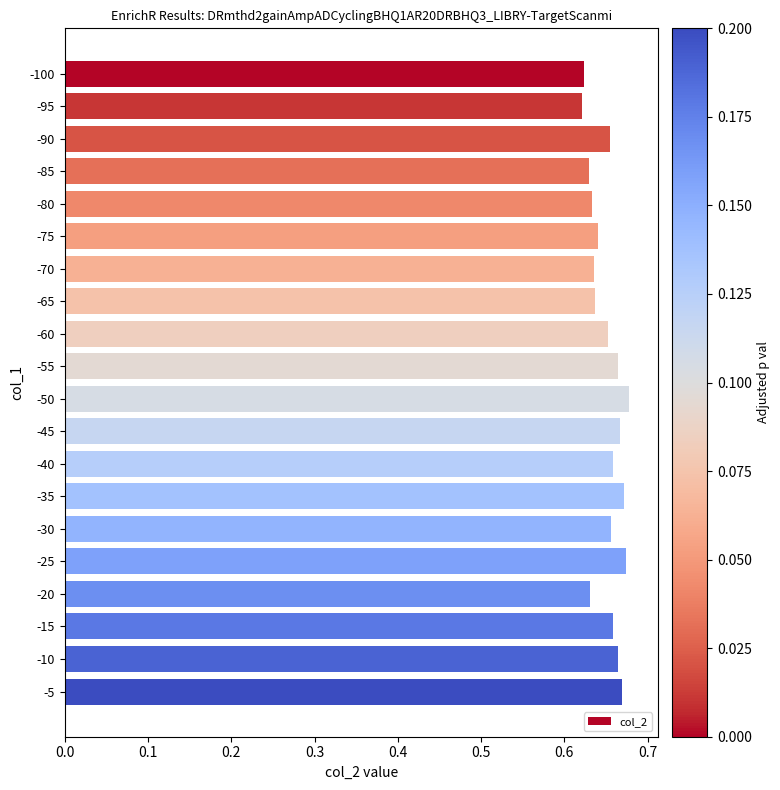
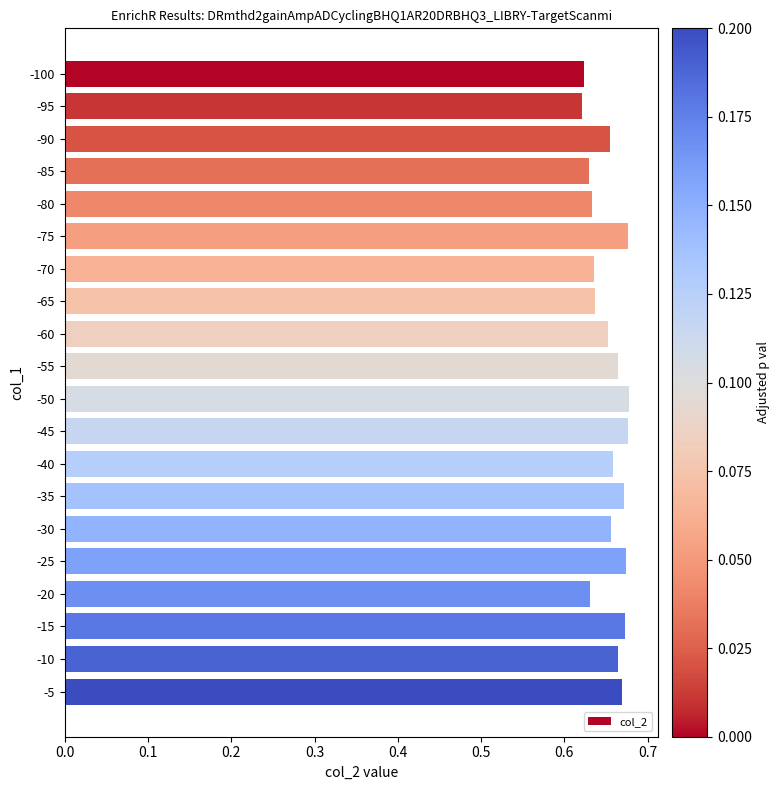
  {
    "-100": 0.62,
    "-95": 0.62,
    "-90": 0.65,
    "-85": 0.63,
    "-80": 0.63,
-   "-75": 0.64,
+   "-75": 0.68,
    "-70": 0.64,
    "-65": 0.64,
    "-60": 0.65,
    "-55": 0.66,
    "-50": 0.68,
-   "-45": 0.67,
+   "-45": 0.68,
    "-40": 0.66,
    "-35": 0.67,
    "-30": 0.66,
    "-25": 0.67,
    "-20": 0.63,
-   "-15": 0.66,
+   "-15": 0.67,
    "-10": 0.66,
    "-5": 0.67
  }
